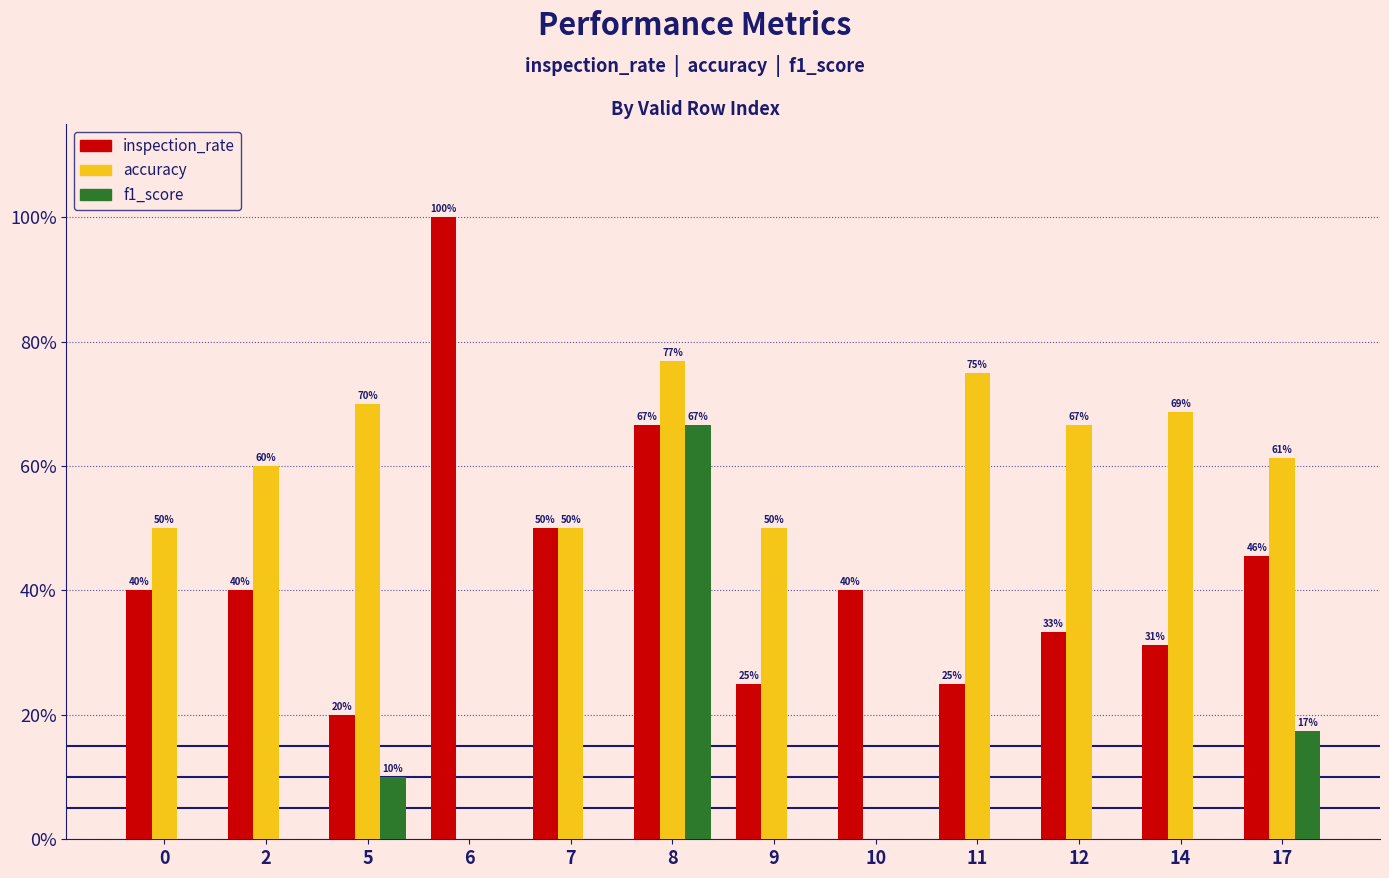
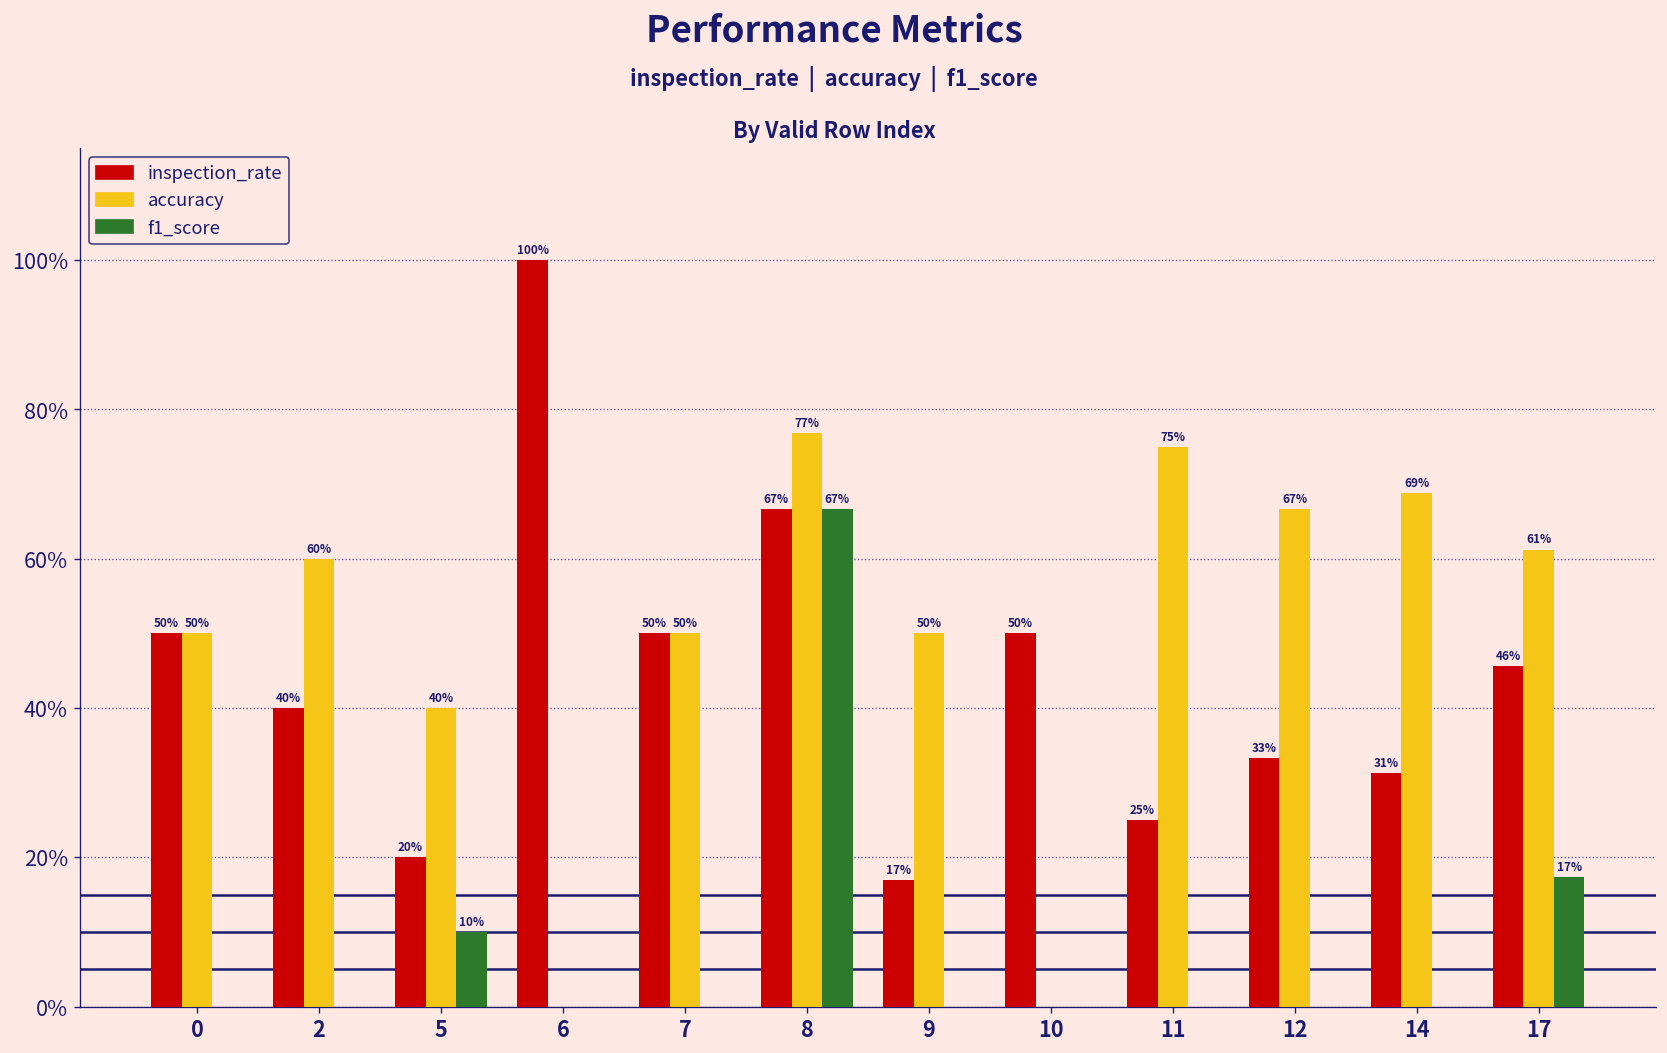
  {
    "inspection_rate": {
-     "0": "40%",
+     "0": "50%",
      "2": "40%",
      "5": "20%",
      "6": "100%",
      "7": "50%",
      "8": "67%",
-     "9": "25%",
-     "10": "40%",
+     "9": "17%",
+     "10": "50%",
      "11": "25%",
      "12": "33%",
      "14": "31%",
      "17": "46%"
    },
    "accuracy": {
      "0": "50%",
      "2": "60%",
-     "5": "70%",
+     "5": "40%",
      "7": "50%",
      "8": "77%",
      "9": "50%",
      "11": "75%",
      "12": "67%",
      "14": "69%",
      "17": "61%"
    },
    "f1_score": {
      "5": "10%",
      "8": "67%",
      "17": "17%"
    }
  }
